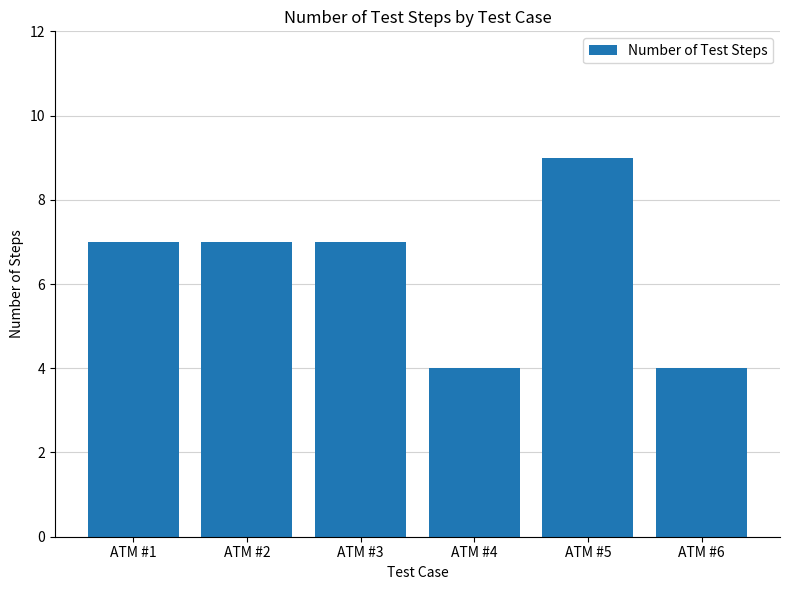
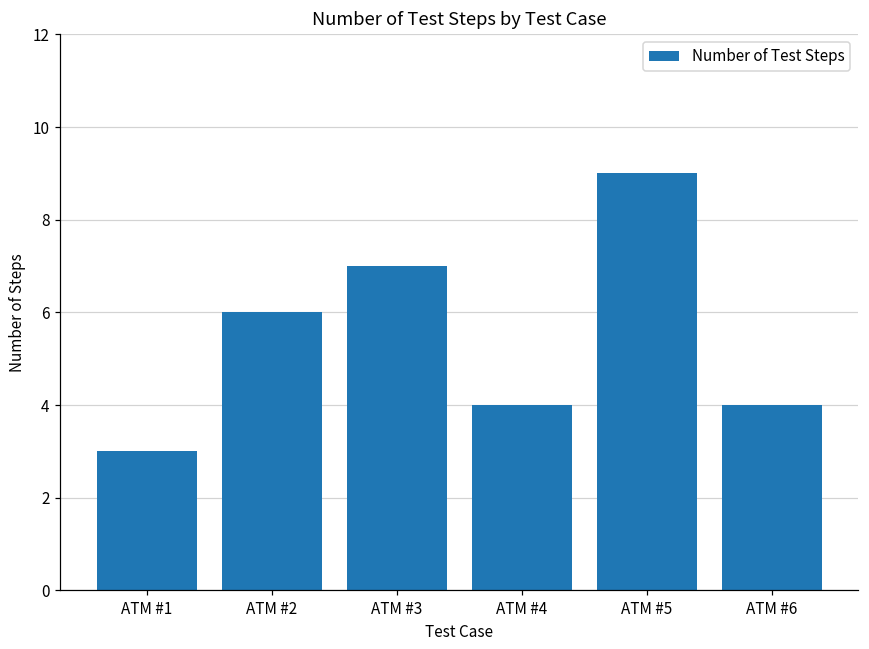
  {
-   "ATM #1": 7,
-   "ATM #2": 7,
+   "ATM #1": 3,
+   "ATM #2": 6,
    "ATM #3": 7,
    "ATM #4": 4,
    "ATM #5": 9,
    "ATM #6": 4
  }
